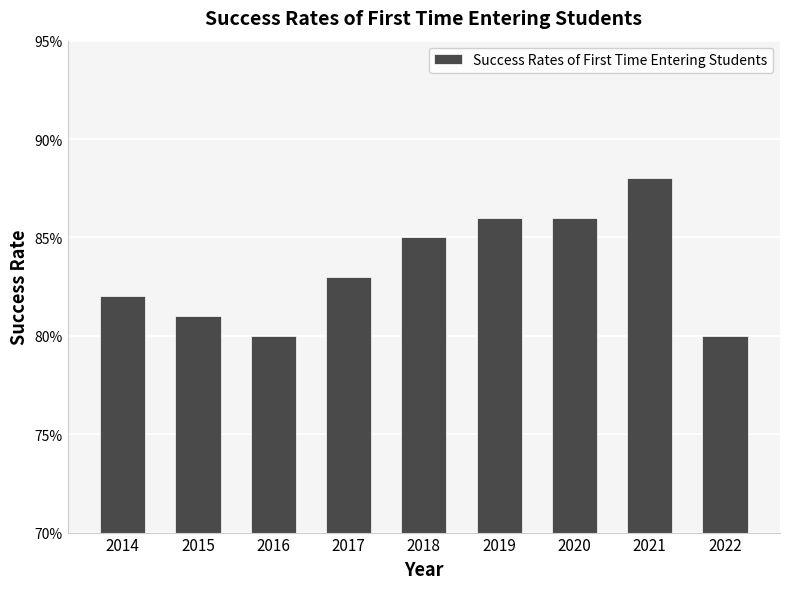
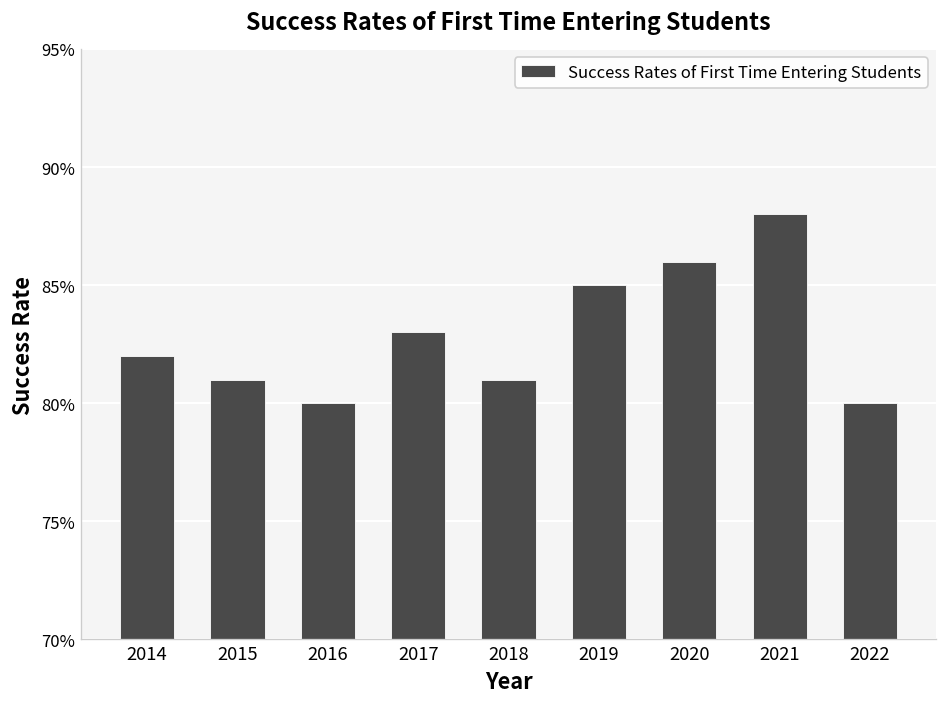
  {
    "2014": "82.0%",
    "2015": "81.0%",
    "2016": "80.0%",
    "2017": "83.0%",
-   "2018": "85.0%",
-   "2019": "86.0%",
+   "2018": "81.0%",
+   "2019": "85.0%",
    "2020": "86.0%",
    "2021": "88.0%",
    "2022": "80.0%"
  }
